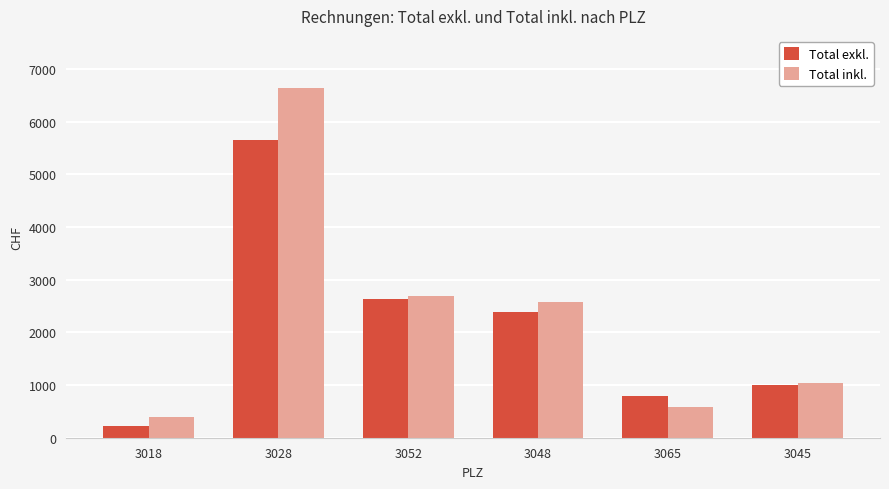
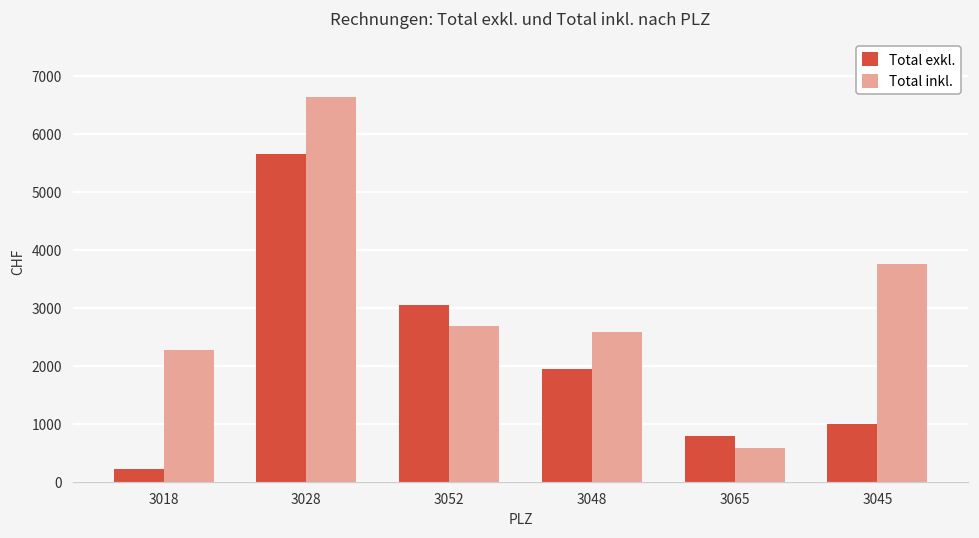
  {
    "Total exkl.": {
      "3018": 200,
      "3028": 5700,
-     "3052": 2600,
-     "3048": 2400,
+     "3052": 3000,
+     "3048": 1900,
      "3065": 800,
      "3045": 1000
    },
    "Total inkl.": {
-     "3018": 400,
+     "3018": 2300,
      "3028": 6600,
      "3052": 2700,
      "3048": 2600,
      "3065": 600,
-     "3045": 1000
+     "3045": 3700
    }
  }
